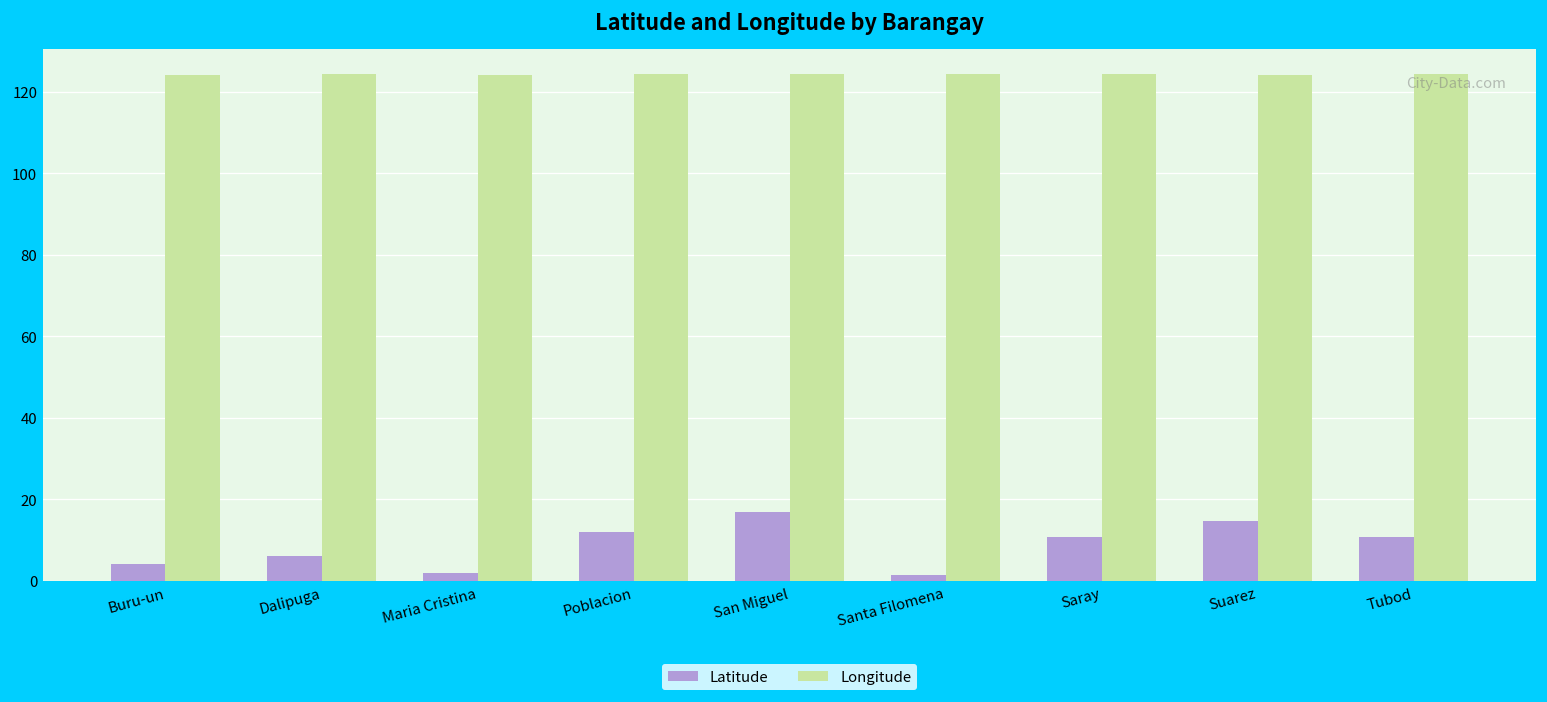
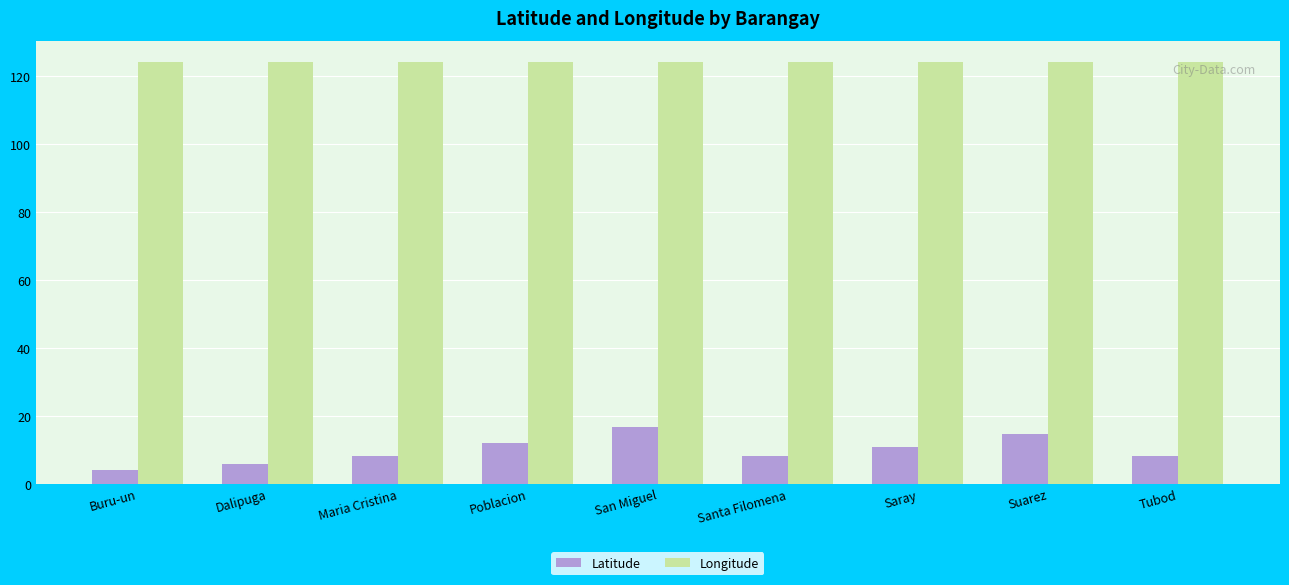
  {
    "Latitude": {
      "Buru-un": 4,
      "Dalipuga": 6,
-     "Maria Cristina": 2,
+     "Maria Cristina": 8,
      "Poblacion": 12,
      "San Miguel": 17,
-     "Santa Filomena": 1,
+     "Santa Filomena": 8,
      "Saray": 11,
      "Suarez": 15,
-     "Tubod": 11
+     "Tubod": 8
    },
    "Longitude": {
      "Buru-un": 124,
      "Dalipuga": 124,
      "Maria Cristina": 124,
      "Poblacion": 124,
      "San Miguel": 124,
      "Santa Filomena": 124,
      "Saray": 124,
      "Suarez": 124,
      "Tubod": 124
    }
  }
